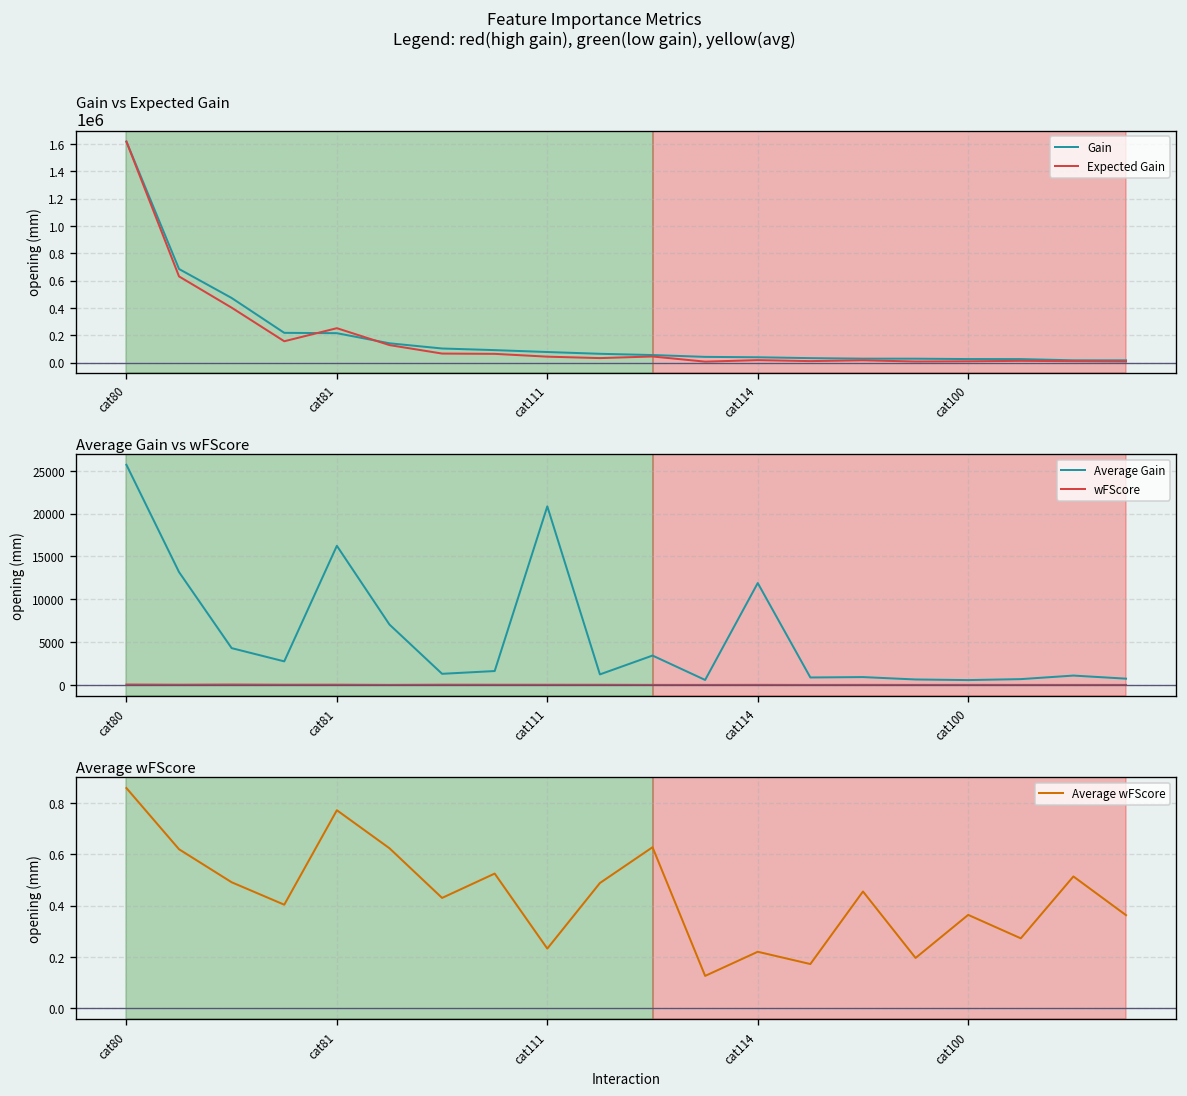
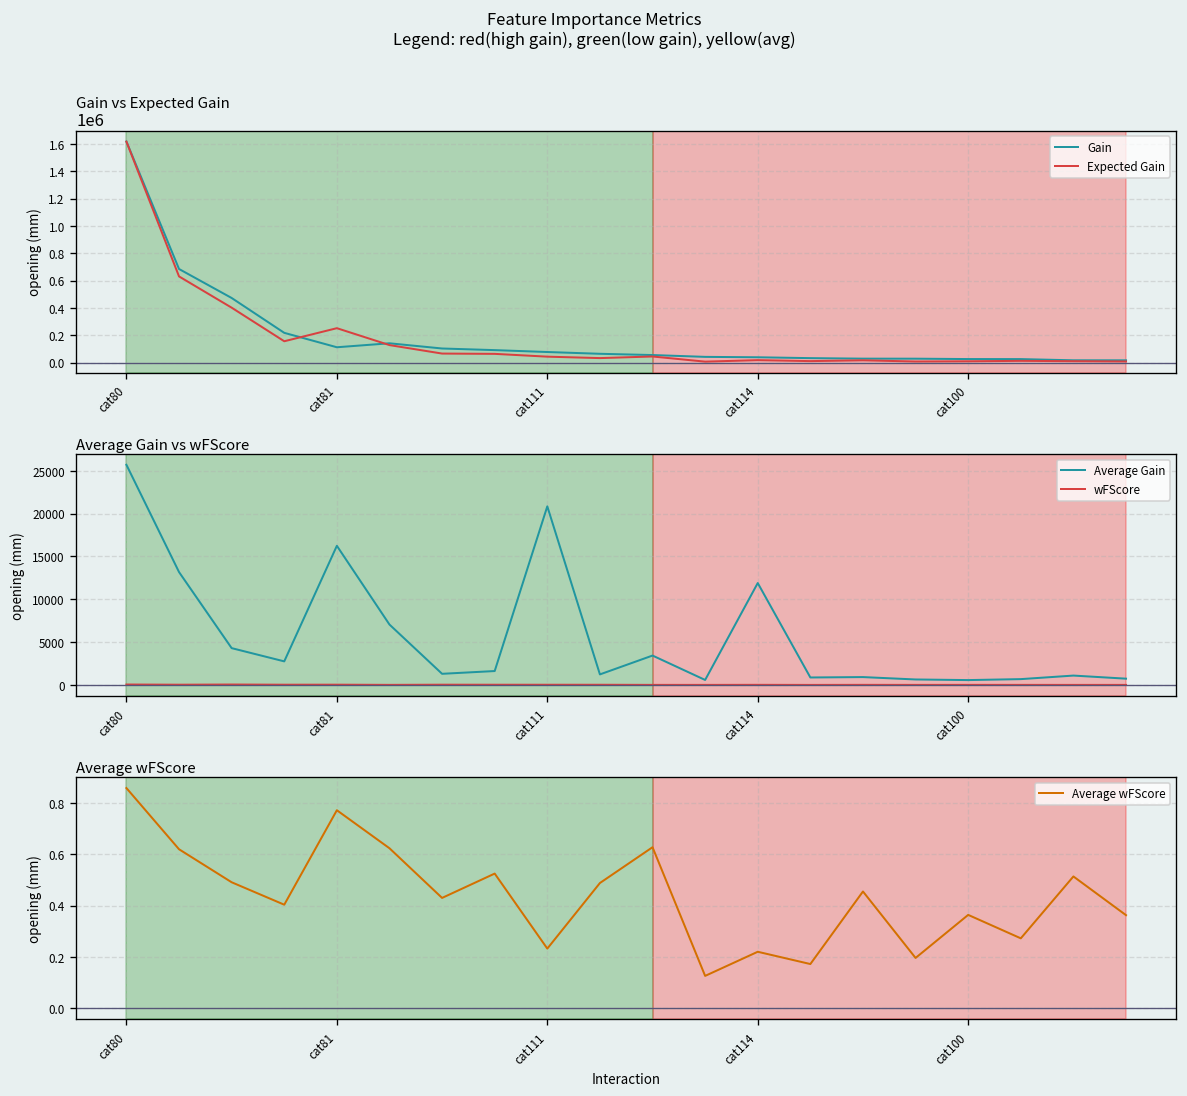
  {
    "Gain vs Expected Gain": {
      "Gain": {
-       "cat81": 220000,
+       "cat81": 110000,
        "cat111": 80000
      },
      "Expected Gain": {
        "cat81": 250000,
        "cat111": 40000
      }
    },
    "Average Gain vs wFScore": {
      "Average Gain": {
        "cat80": 26000,
        "cat81": 16000,
        "cat111": 21000,
        "cat114": 12000,
        "cat100": 1000
      },
      "wFScore": {
        "cat80": 0,
        "cat81": 0,
        "cat111": 0,
        "cat114": 0,
        "cat100": 0
      }
    },
    "Average wFScore": {
      "cat80": 0.86,
      "cat81": 0.77,
      "cat111": 0.23,
      "cat114": 0.22,
      "cat100": 0.36
    }
  }
